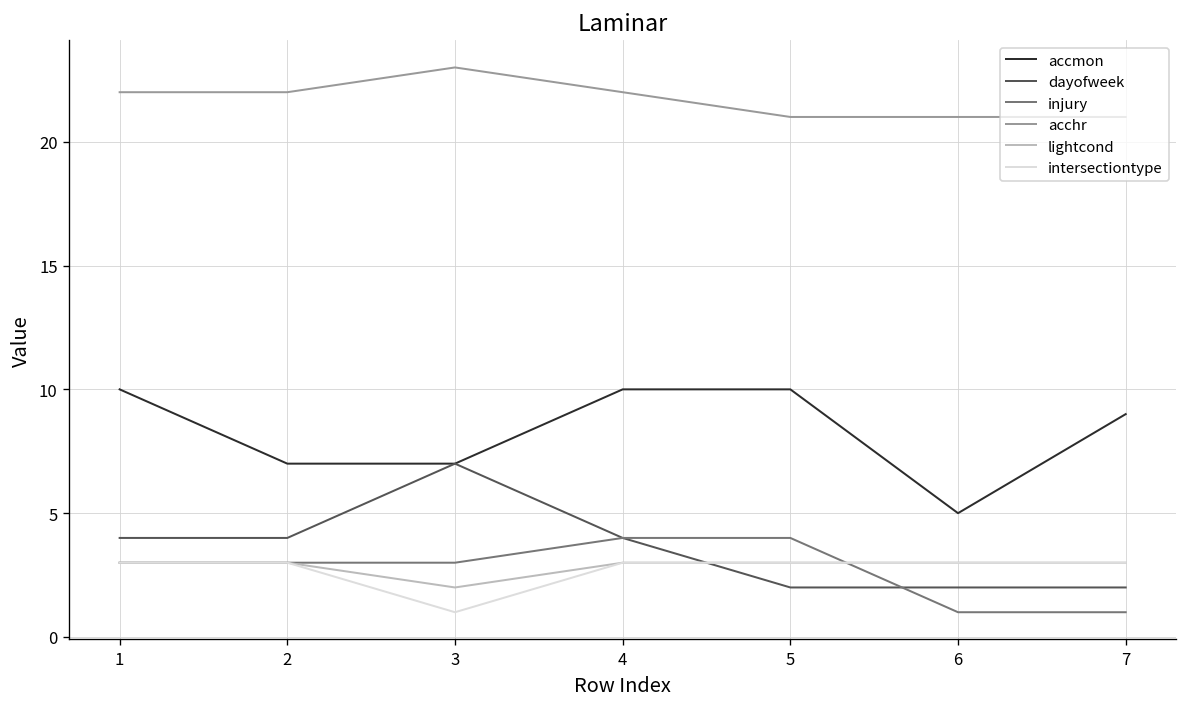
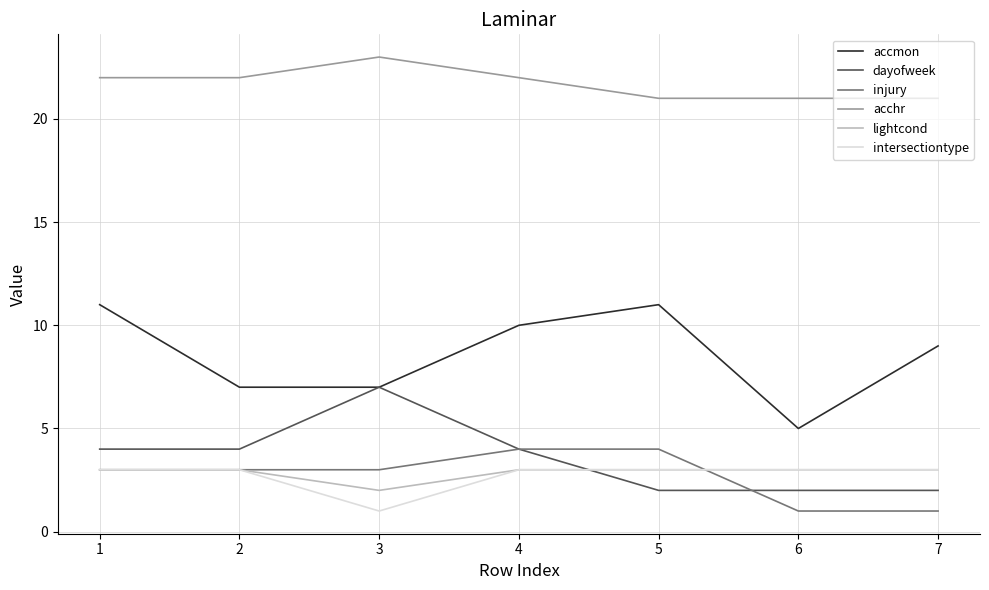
  {
    "accmon": {
-     "1": 10,
+     "1": 11,
      "2": 7,
      "4": 10,
-     "5": 10,
+     "5": 11,
      "6": 5,
      "7": 9
    }
  }
